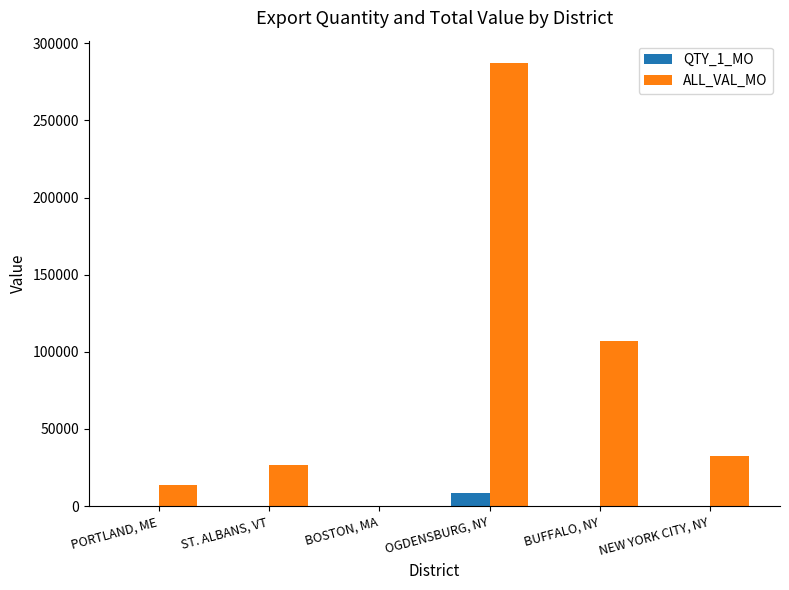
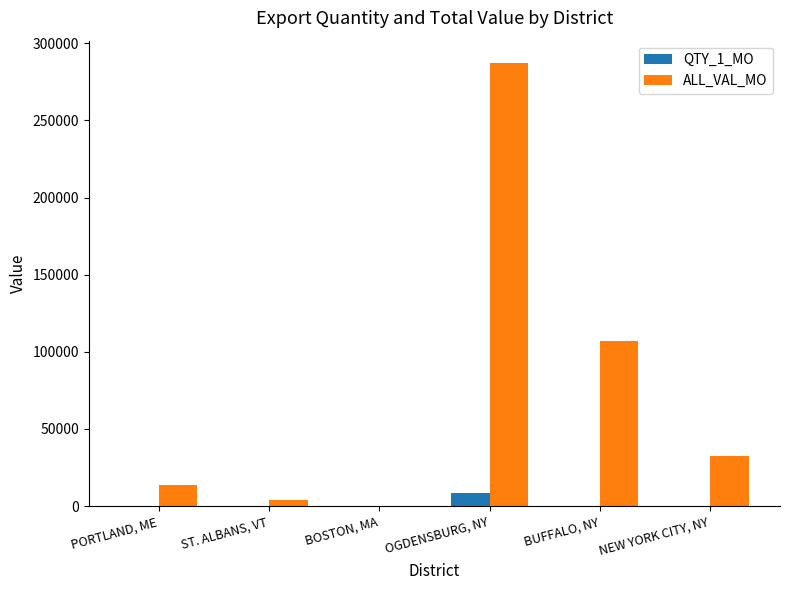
  {
    "QTY_1_MO": {
      "BOSTON, MA": 0,
      "OGDENSBURG, NY": 9000
    },
    "ALL_VAL_MO": {
      "PORTLAND, ME": 13000,
-     "ST. ALBANS, VT": 27000,
+     "ST. ALBANS, VT": 4000,
      "BOSTON, MA": 0,
      "OGDENSBURG, NY": 287000,
      "BUFFALO, NY": 107000,
      "NEW YORK CITY, NY": 33000
    }
  }
